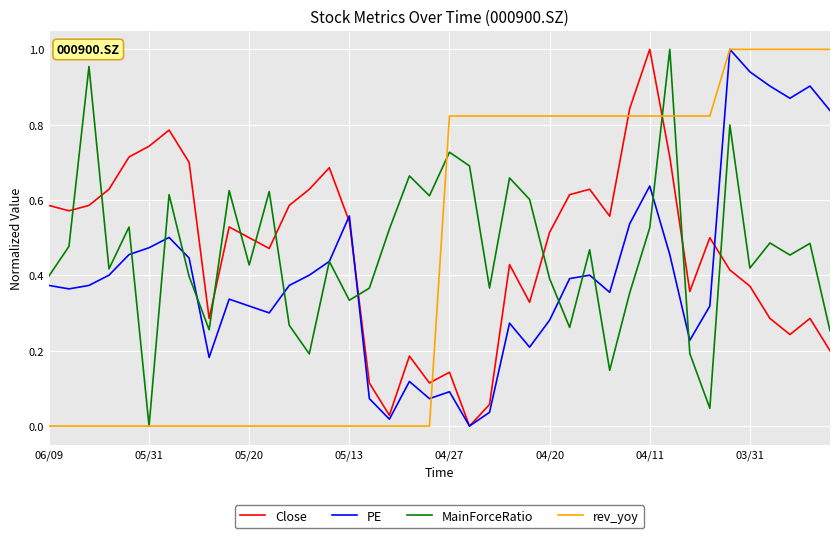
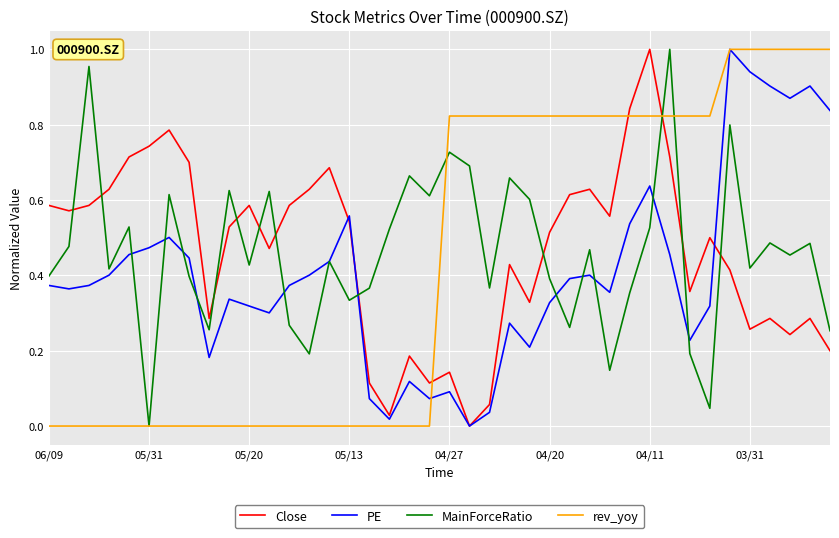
  {
    "Close": {
      "06/09": 0.59,
      "05/31": 0.74,
-     "05/20": 0.50,
+     "05/20": 0.59,
      "05/13": 0.54,
      "04/27": 0.14,
      "04/20": 0.51,
      "04/11": 1.00,
-     "03/31": 0.37
+     "03/31": 0.26
    },
    "PE": {
      "06/09": 0.37,
      "05/31": 0.47,
      "05/20": 0.32,
      "05/13": 0.56,
      "04/27": 0.09,
-     "04/20": 0.28,
+     "04/20": 0.33,
      "04/11": 0.64,
      "03/31": 0.94
    },
    "MainForceRatio": {
      "06/09": 0.40,
      "05/20": 0.43,
      "05/13": 0.33,
      "04/27": 0.73,
      "04/20": 0.39,
      "04/11": 0.53,
      "03/31": 0.42
    },
    "rev_yoy": {
      "06/09": 0.00,
      "05/20": 0.00,
      "05/13": 0.00,
      "04/27": 0.82,
      "04/20": 0.82,
      "04/11": 0.82,
      "03/31": 1.00
    }
  }
